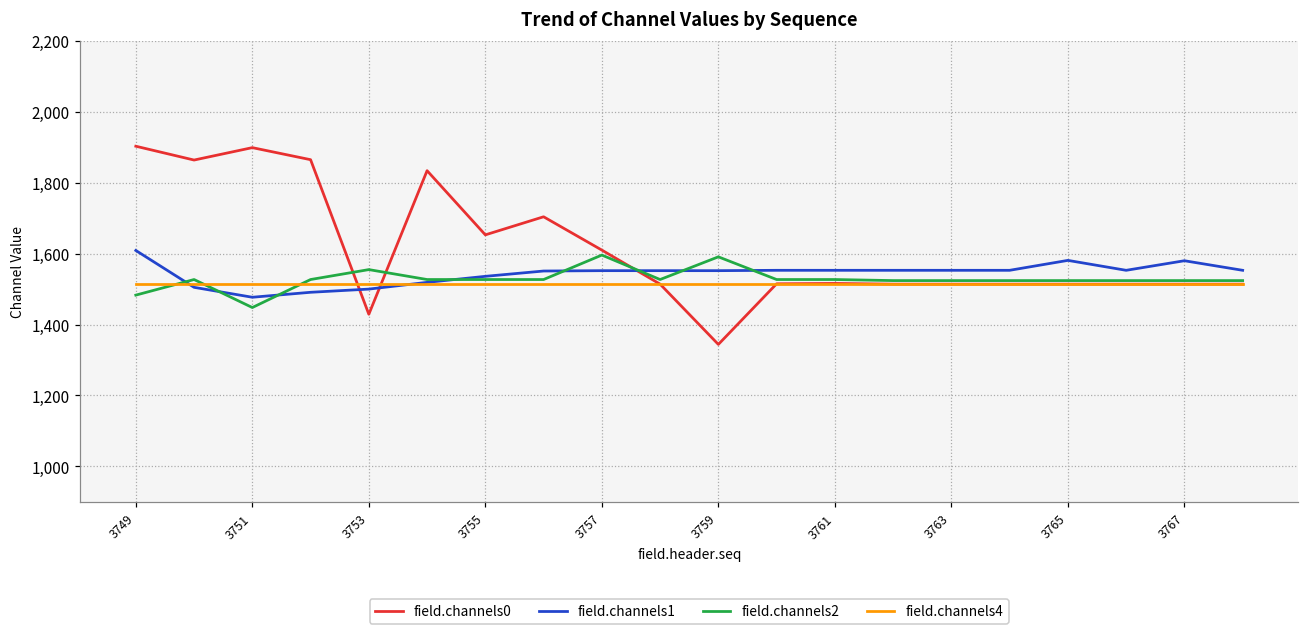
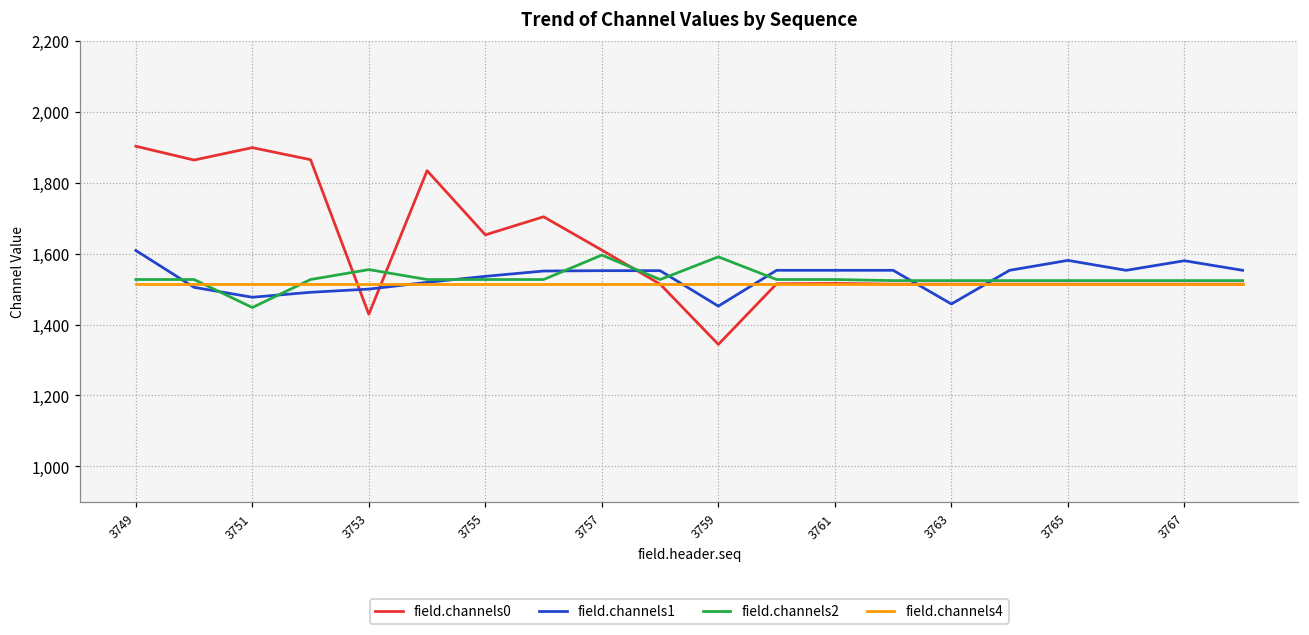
  {
    "field.channels0": {
      "3749": "1,900",
      "3751": "1,900",
      "3753": "1,430",
      "3755": "1,650",
      "3757": "1,610",
      "3759": "1,340"
    },
    "field.channels1": {
      "3749": "1,610",
      "3751": "1,480",
      "3753": "1,500",
      "3755": "1,540",
      "3757": "1,550",
-     "3759": "1,550",
+     "3759": "1,450",
      "3761": "1,550",
-     "3763": "1,550",
+     "3763": "1,460",
      "3765": "1,580",
      "3767": "1,580"
    },
    "field.channels2": {
-     "3749": "1,480",
+     "3749": "1,530",
      "3751": "1,450",
      "3753": "1,560",
      "3755": "1,530",
      "3757": "1,600",
      "3759": "1,590",
      "3761": "1,530",
      "3763": "1,520",
      "3765": "1,520",
      "3767": "1,520"
    },
    "field.channels4": {
      "3749": "1,510",
      "3751": "1,510",
      "3753": "1,510",
      "3755": "1,510",
      "3757": "1,510",
      "3759": "1,510"
    }
  }
